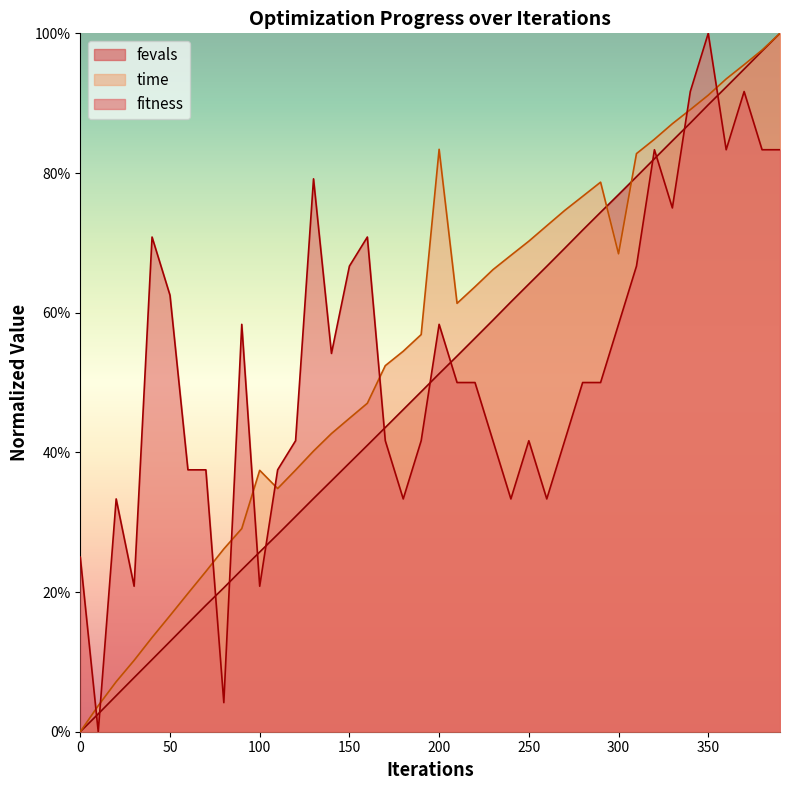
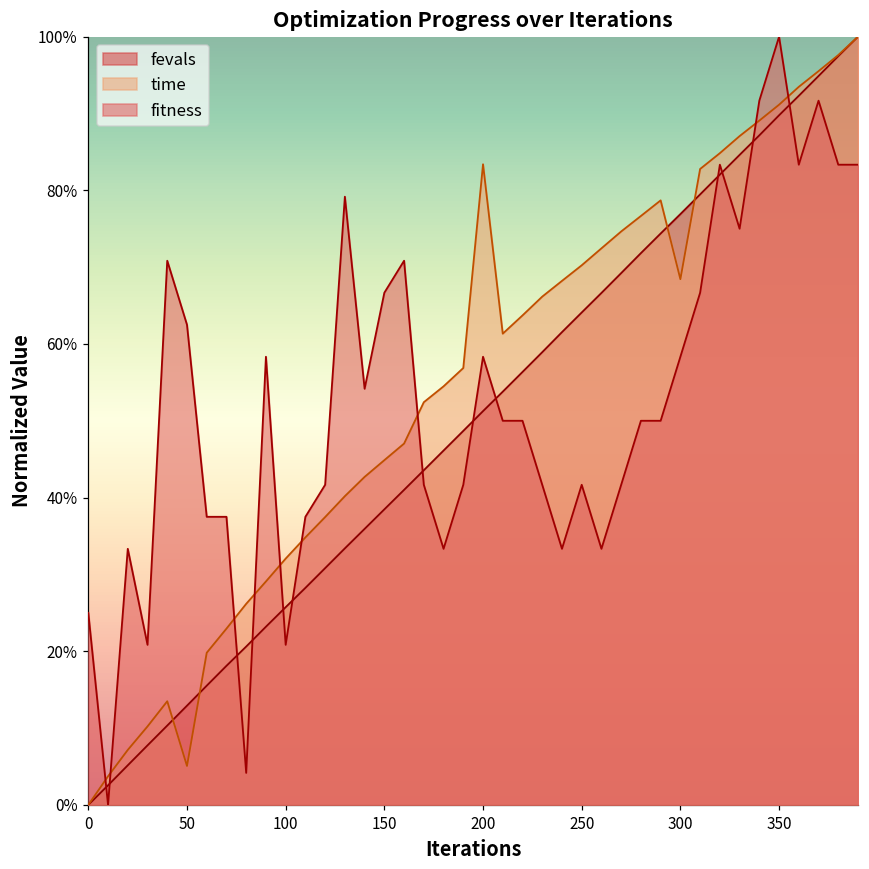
  {
    "time": {
-     "50": "17%",
-     "100": "37%",
+     "50": "5%",
+     "100": "32%",
      "150": "45%",
      "200": "83%",
      "250": "70%",
      "300": "68%",
      "350": "91%"
    }
  }
